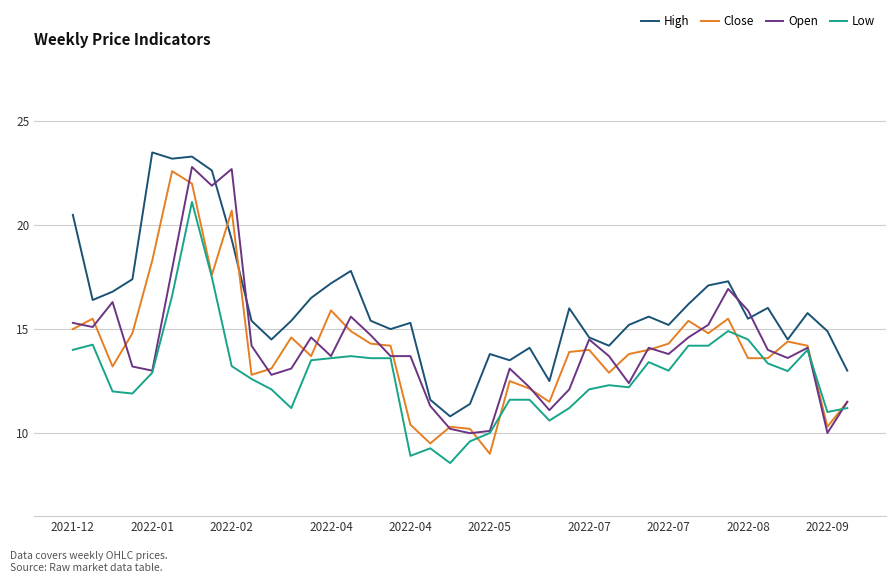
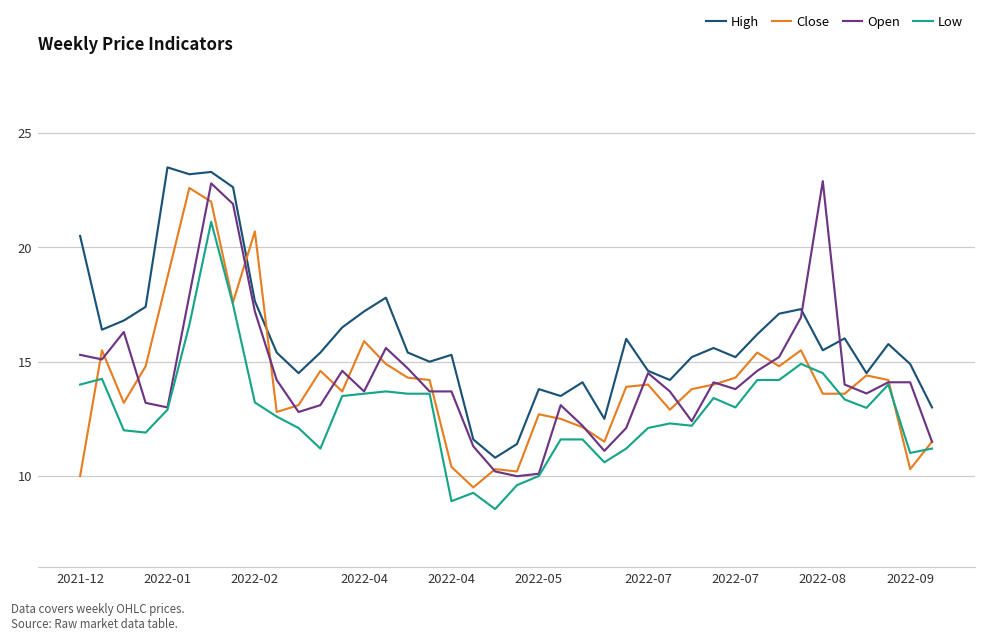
  {
    "High": {
      "2021-12": 20.5,
      "2022-01": 23.5,
-     "2022-02": 19.3,
+     "2022-02": 17.7,
      "2022-05": 13.8,
      "2022-08": 15.5,
      "2022-09": 14.9
    },
    "Close": {
-     "2021-12": 15,
-     "2022-01": 18.3,
+     "2021-12": 10,
+     "2022-01": 18.7,
      "2022-02": 20.7,
-     "2022-05": 9.0,
+     "2022-05": 12.7,
      "2022-08": 13.6,
      "2022-09": 10.3
    },
    "Open": {
      "2021-12": 15.3,
-     "2022-02": 22.7,
-     "2022-08": 15.9,
-     "2022-09": 10.0
+     "2022-02": 17.2,
+     "2022-08": 22.9,
+     "2022-09": 14.1
    },
    "Low": {
      "2021-12": 14.0,
      "2022-02": 13.2,
      "2022-08": 14.5,
      "2022-09": 11.0
    }
  }
